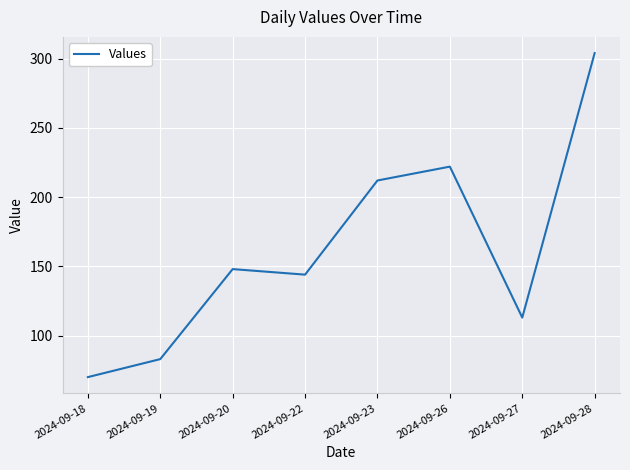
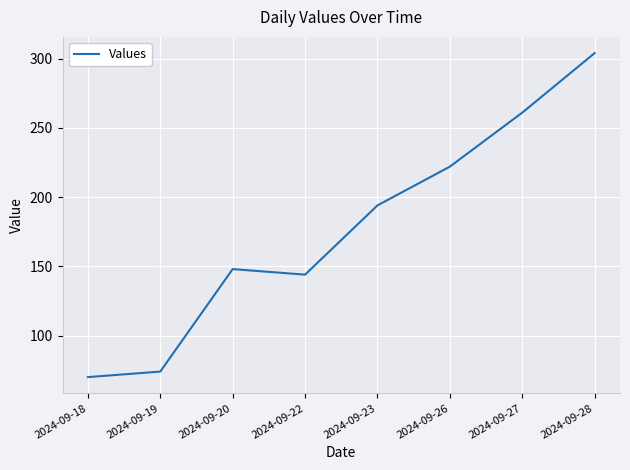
  {
    "2024-09-18": 70,
-   "2024-09-19": 83,
+   "2024-09-19": 74,
    "2024-09-20": 148,
    "2024-09-22": 144,
-   "2024-09-23": 212,
+   "2024-09-23": 194,
    "2024-09-26": 222,
-   "2024-09-27": 113,
+   "2024-09-27": 261,
    "2024-09-28": 304
  }
